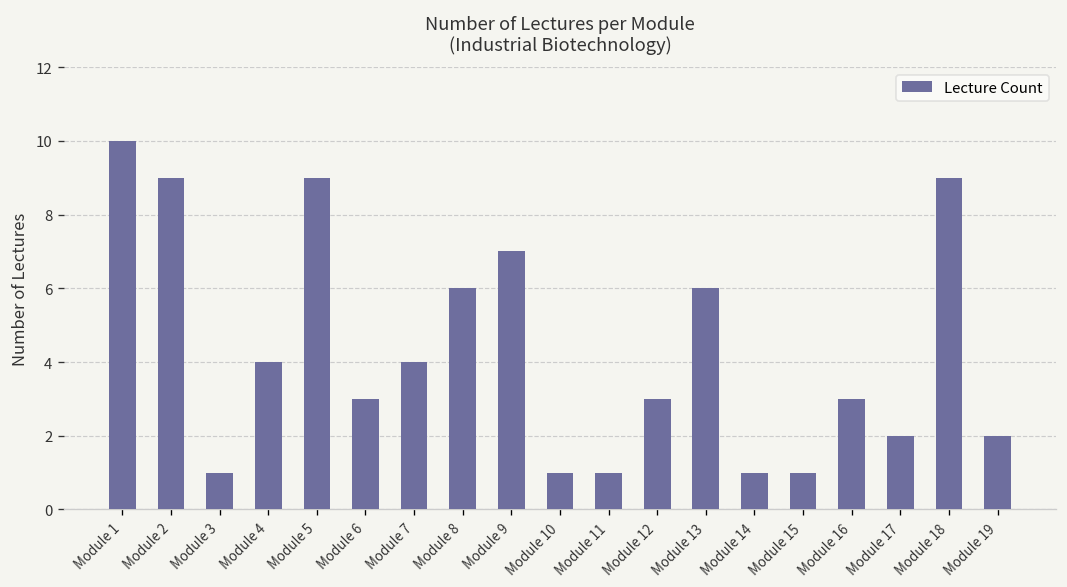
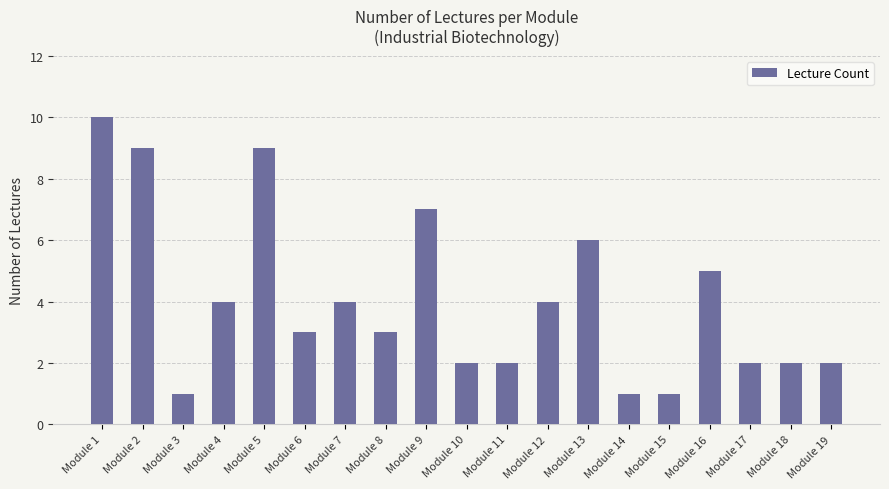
  {
    "Module 1": 10,
    "Module 2": 9,
    "Module 3": 1,
    "Module 4": 4,
    "Module 5": 9,
    "Module 6": 3,
    "Module 7": 4,
-   "Module 8": 6,
+   "Module 8": 3,
    "Module 9": 7,
-   "Module 10": 1,
-   "Module 11": 1,
-   "Module 12": 3,
+   "Module 10": 2,
+   "Module 11": 2,
+   "Module 12": 4,
    "Module 13": 6,
    "Module 14": 1,
    "Module 15": 1,
-   "Module 16": 3,
+   "Module 16": 5,
    "Module 17": 2,
-   "Module 18": 9,
+   "Module 18": 2,
    "Module 19": 2
  }
